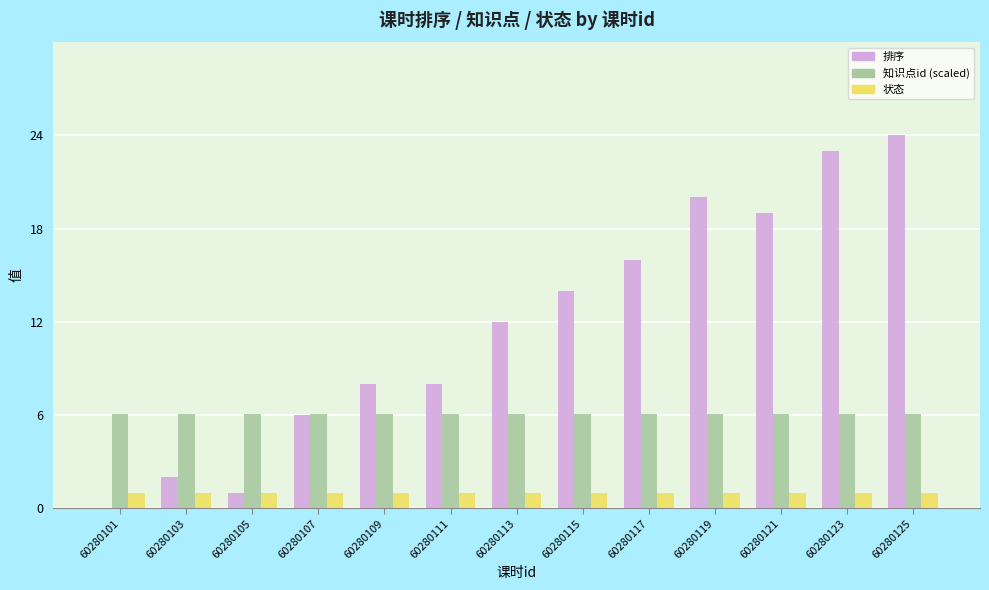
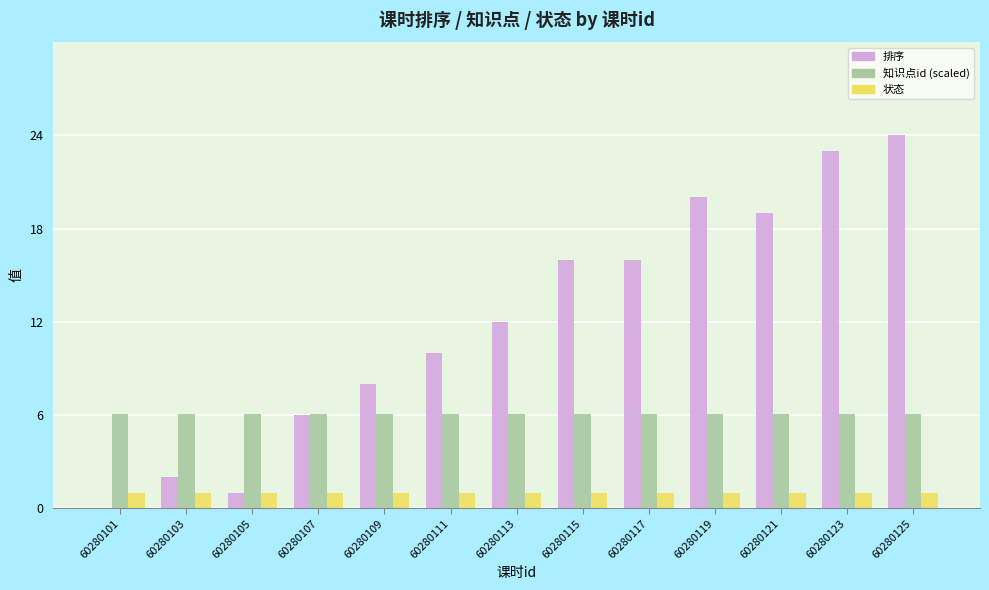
  {
    "排序": {
      "60280101": 0,
      "60280103": 2,
      "60280105": 1,
      "60280107": 6,
      "60280109": 8,
-     "60280111": 8,
+     "60280111": 10,
      "60280113": 12,
-     "60280115": 14,
+     "60280115": 16,
      "60280117": 16,
      "60280119": 20,
      "60280121": 19,
      "60280123": 23,
      "60280125": 24
    },
    "知识点id (scaled)": {
      "60280101": 6,
      "60280103": 6,
      "60280105": 6,
      "60280107": 6,
      "60280109": 6,
      "60280111": 6,
      "60280113": 6,
      "60280115": 6,
      "60280117": 6,
      "60280119": 6,
      "60280121": 6,
      "60280123": 6,
      "60280125": 6
    },
    "状态": {
      "60280101": 1,
      "60280103": 1,
      "60280105": 1,
      "60280107": 1,
      "60280109": 1,
      "60280111": 1,
      "60280113": 1,
      "60280115": 1,
      "60280117": 1,
      "60280119": 1,
      "60280121": 1,
      "60280123": 1,
      "60280125": 1
    }
  }
